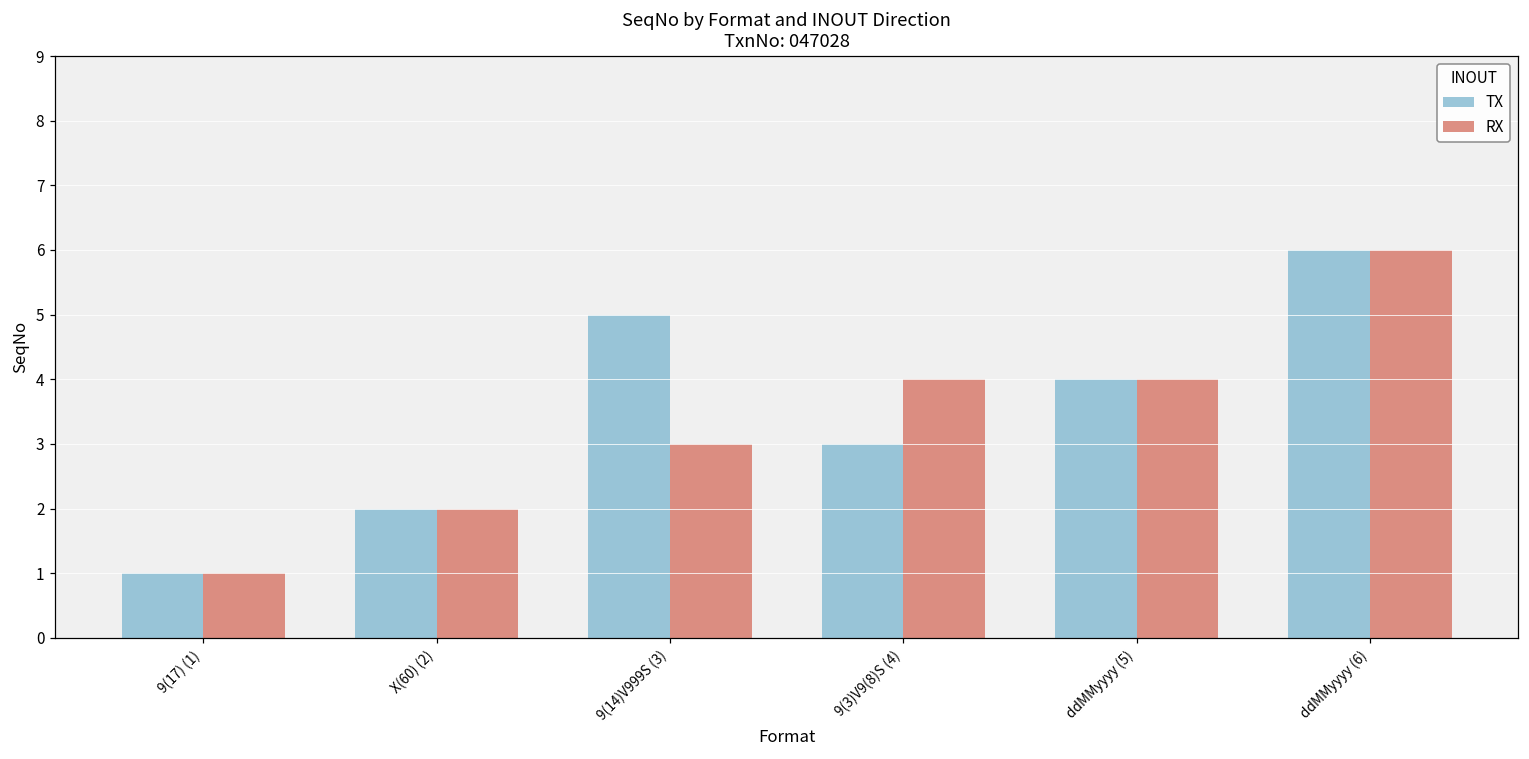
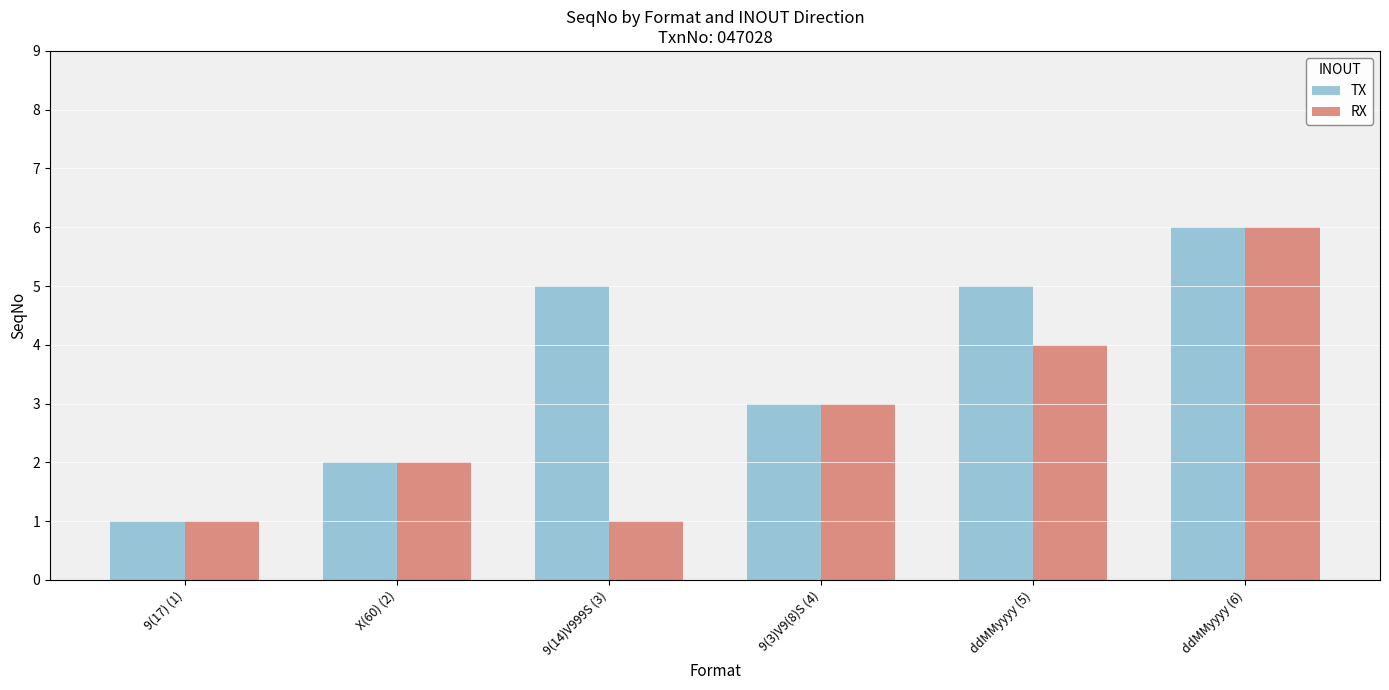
  {
    "TX": {
      "9(17) (1)": 1,
      "X(60) (2)": 2,
      "9(14)V999S (3)": 5,
      "9(3)V9(8)S (4)": 3,
-     "ddMMyyyy (5)": 4,
+     "ddMMyyyy (5)": 5,
      "ddMMyyyy (6)": 6
    },
    "RX": {
      "9(17) (1)": 1,
      "X(60) (2)": 2,
-     "9(14)V999S (3)": 3,
-     "9(3)V9(8)S (4)": 4,
+     "9(14)V999S (3)": 1,
+     "9(3)V9(8)S (4)": 3,
      "ddMMyyyy (5)": 4,
      "ddMMyyyy (6)": 6
    }
  }
